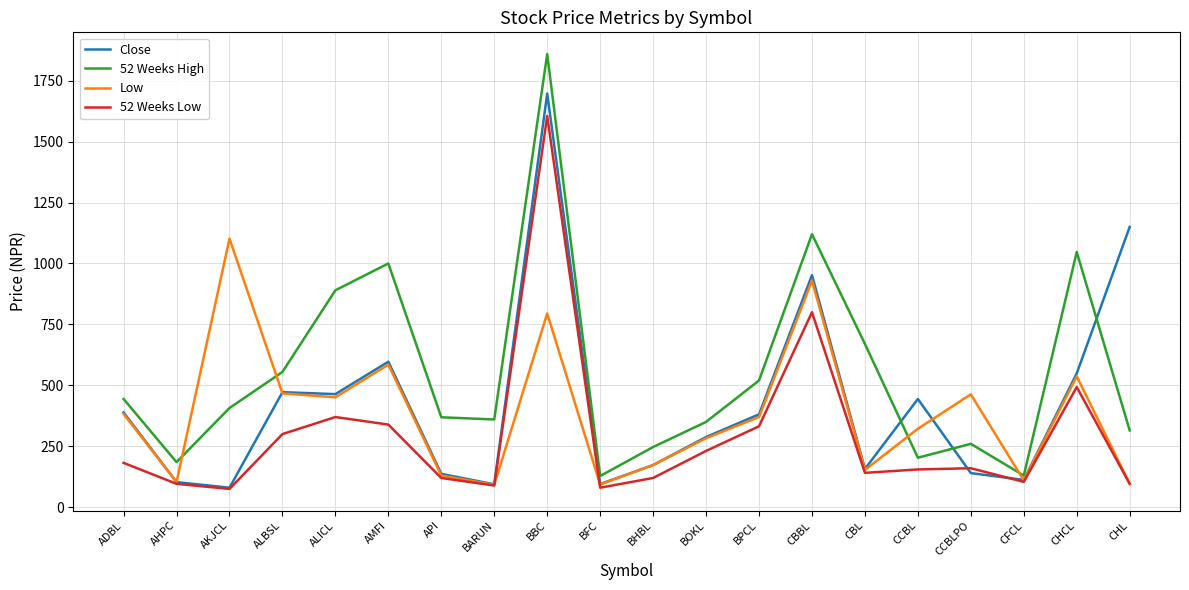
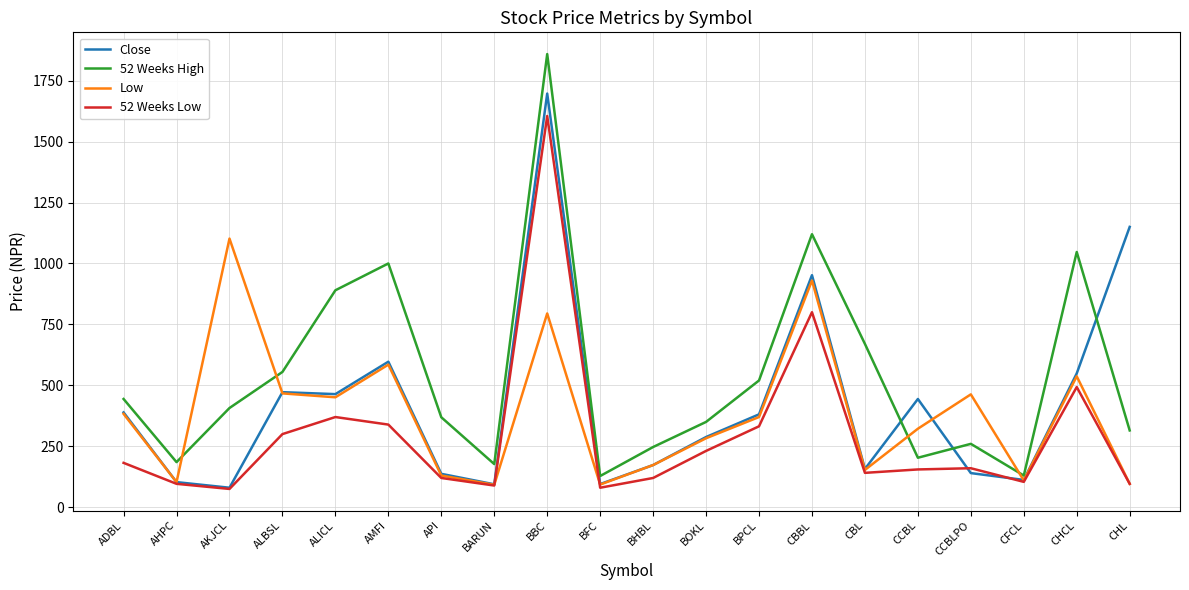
  {
    "Close": {
      "ALICL": 460,
      "AMFI": 600,
      "BBC": 1700,
      "BPCL": 380,
      "CBBL": 950,
      "CCBL": 440,
      "CCBLPO": 140,
      "CHCL": 550,
      "CHL": 1150
    },
    "52 Weeks High": {
      "ADBL": 440,
      "AHPC": 190,
      "AKJCL": 410,
      "ALBSL": 560,
      "ALICL": 890,
      "AMFI": 1000,
      "API": 370,
-     "BARUN": 360,
+     "BARUN": 180,
      "BBC": 1860,
      "BFC": 130,
      "BHBL": 250,
      "BOKL": 350,
      "BPCL": 520,
      "CBBL": 1120,
      "CBL": 670,
      "CCBL": 200,
      "CCBLPO": 260,
      "CFCL": 130,
      "CHCL": 1050,
      "CHL": 320
    },
    "Low": {
      "AKJCL": 1100,
      "ALICL": 450,
      "AMFI": 590,
      "BBC": 800,
      "BPCL": 370,
      "CBBL": 930,
      "CCBL": 320,
      "CCBLPO": 460,
      "CHCL": 540
    },
    "52 Weeks Low": {
      "ADBL": 180,
      "ALBSL": 300,
      "ALICL": 370,
      "AMFI": 340,
      "BBC": 1610,
      "BFC": 80,
      "BHBL": 120,
      "BOKL": 230,
      "BPCL": 330,
      "CBBL": 800,
      "CBL": 140,
      "CCBL": 160,
      "CCBLPO": 160,
      "CHCL": 490
    }
  }
